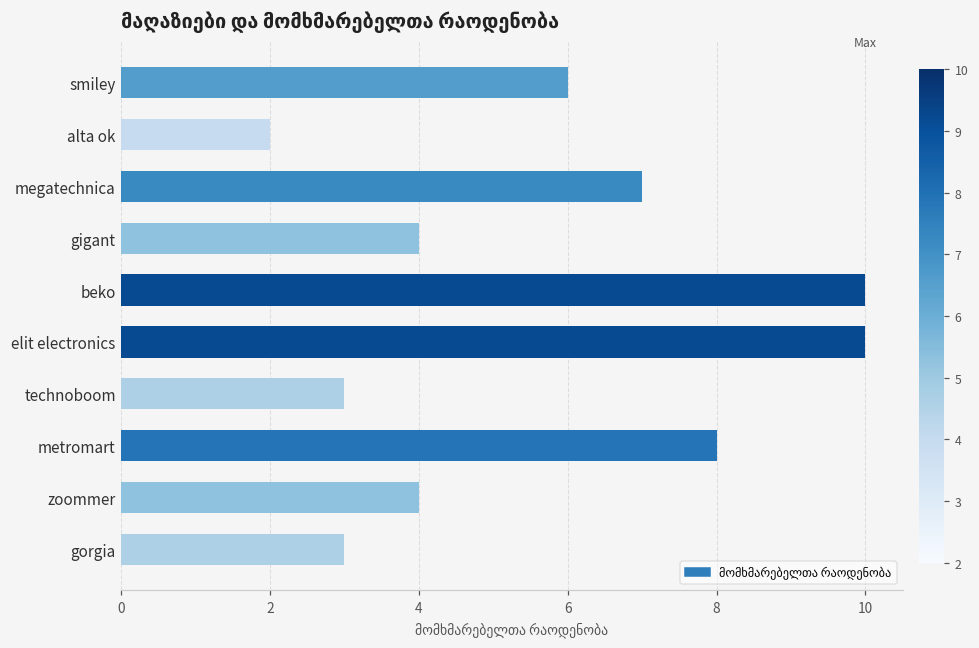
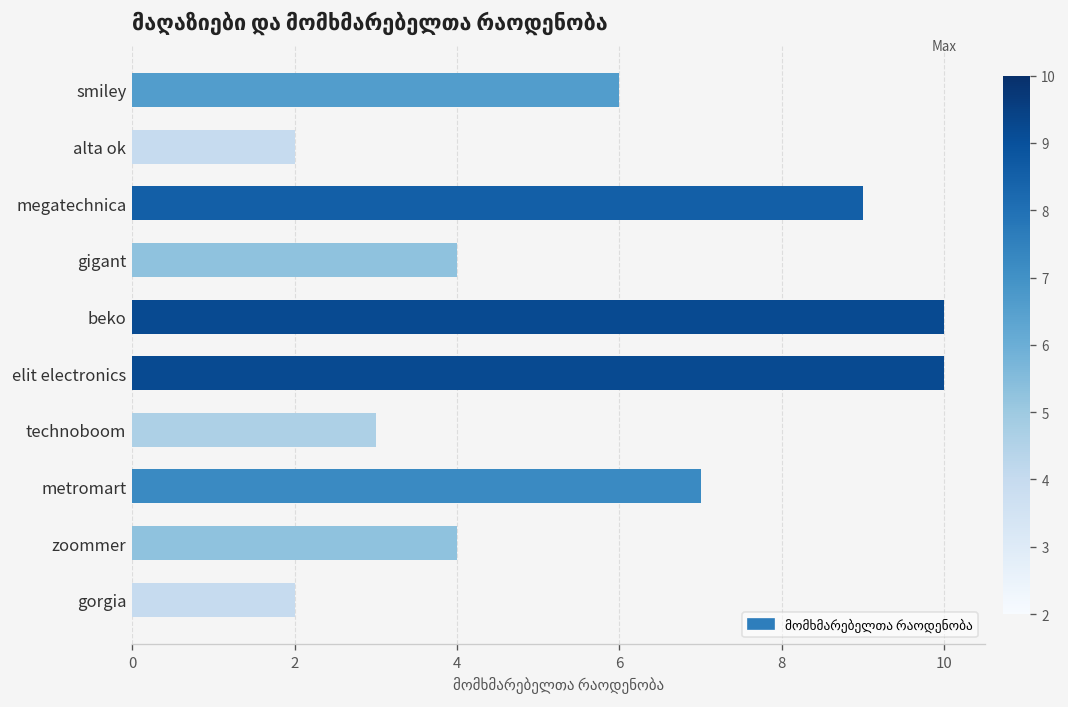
  {
    "smiley": 6,
    "alta ok": 2,
-   "megatechnica": 7,
+   "megatechnica": 9,
    "gigant": 4,
    "beko": 10,
    "elit electronics": 10,
    "technoboom": 3,
-   "metromart": 8,
+   "metromart": 7,
    "zoommer": 4,
-   "gorgia": 3
+   "gorgia": 2
  }
